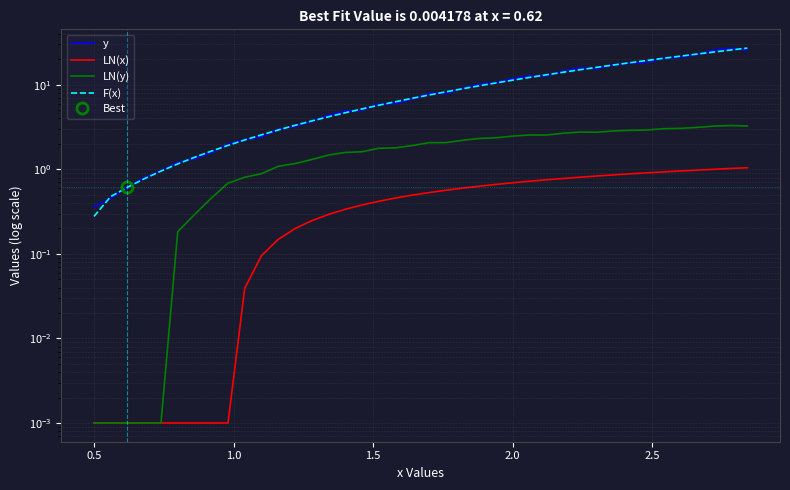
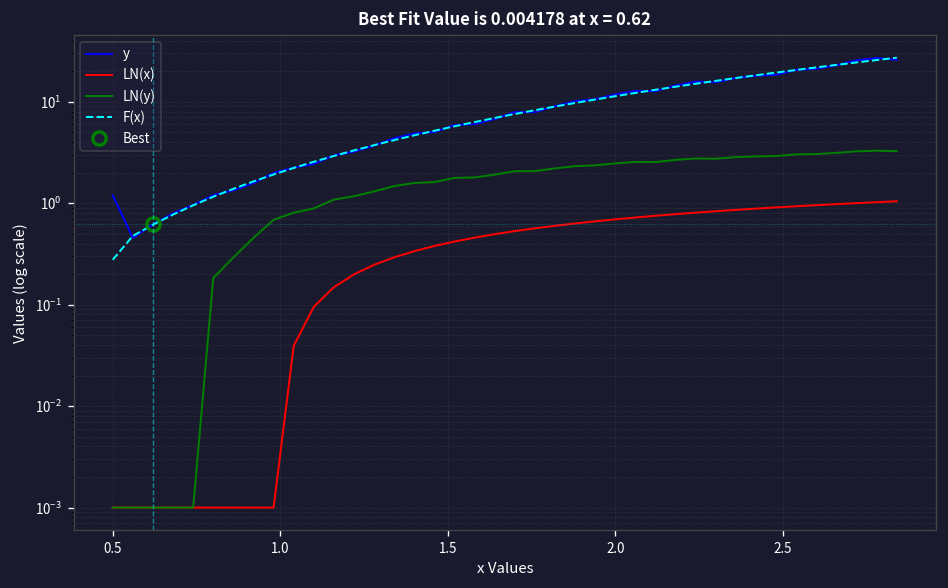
  {
    "y": {
-     "0.5": 0.36
+     "0.5": 1.2
    },
    "LN(x)": {
      "2.0": 0.7
    },
    "F(x)": {
      "0.5": 0.28
    }
  }
